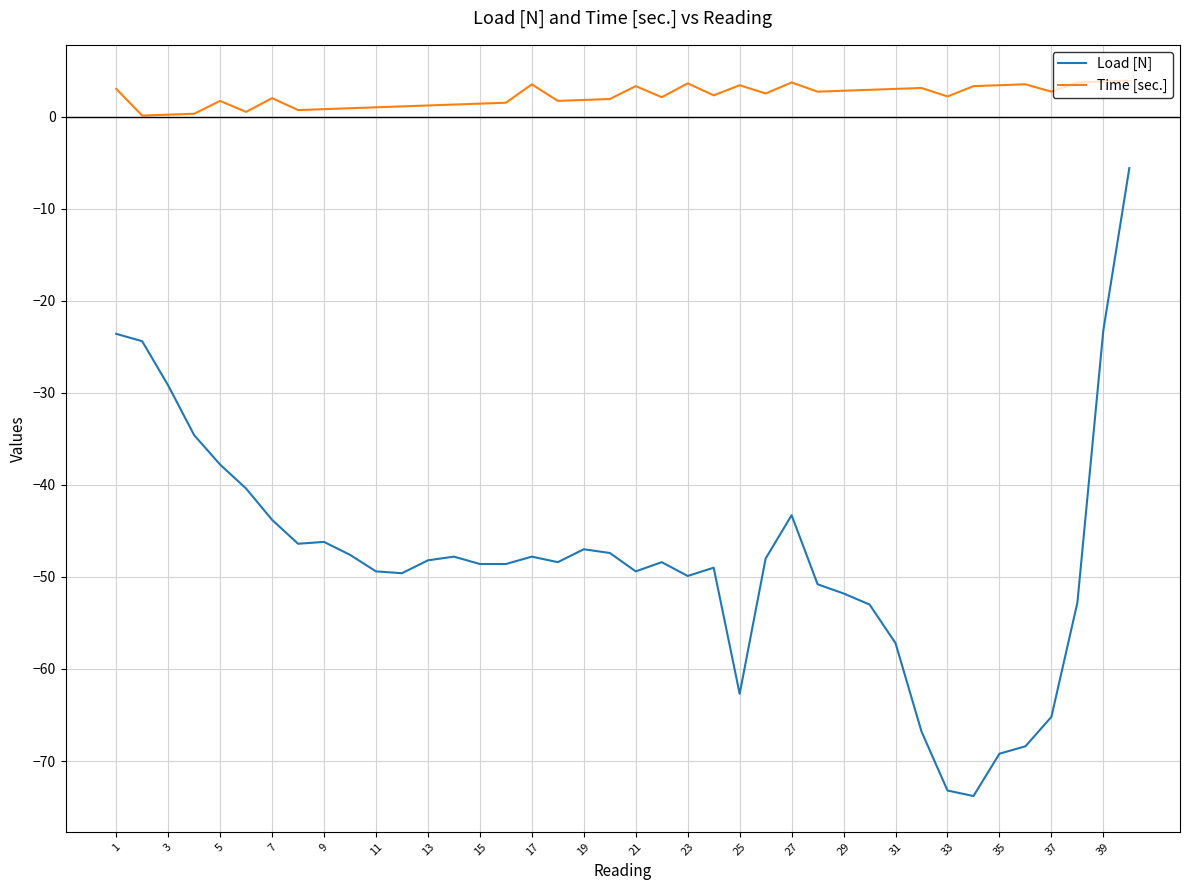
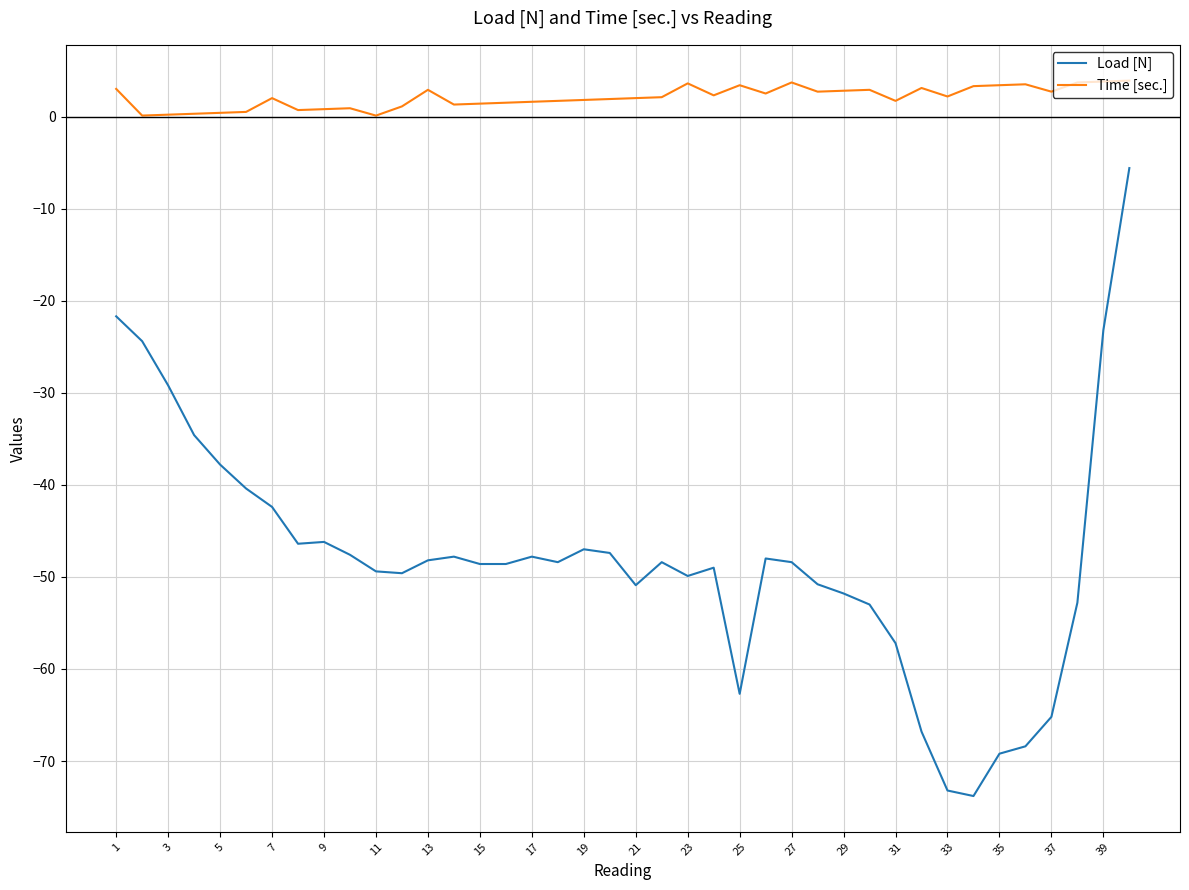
  {
    "Load [N]": {
-     "1": -24,
+     "1": -22,
      "3": -29,
      "5": -38,
-     "7": -44,
+     "7": -42,
      "9": -46,
      "11": -49,
      "13": -48,
      "15": -49,
      "17": -48,
      "19": -47,
-     "21": -49,
+     "21": -51,
      "23": -50,
      "25": -63,
-     "27": -43,
+     "27": -48,
      "29": -52,
      "31": -57,
      "33": -73,
      "35": -69,
      "37": -65,
      "39": -23
    },
    "Time [sec.]": {
      "1": 3,
      "3": 0,
-     "5": 2,
+     "5": 0,
      "7": 2,
      "9": 1,
-     "11": 1,
-     "13": 1,
+     "11": 0,
+     "13": 3,
      "15": 1,
-     "17": 3,
+     "17": 2,
      "19": 2,
-     "21": 3,
+     "21": 2,
      "23": 4,
      "25": 3,
      "27": 4,
      "29": 3,
-     "31": 3,
+     "31": 2,
      "33": 2,
      "35": 3,
      "37": 3
    }
  }
